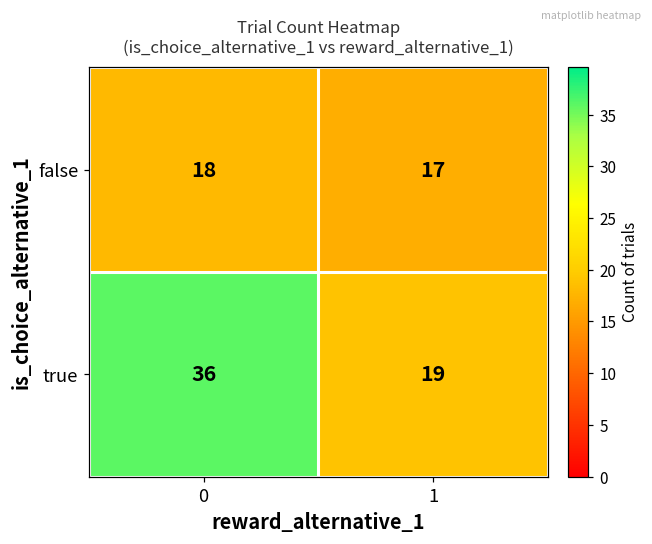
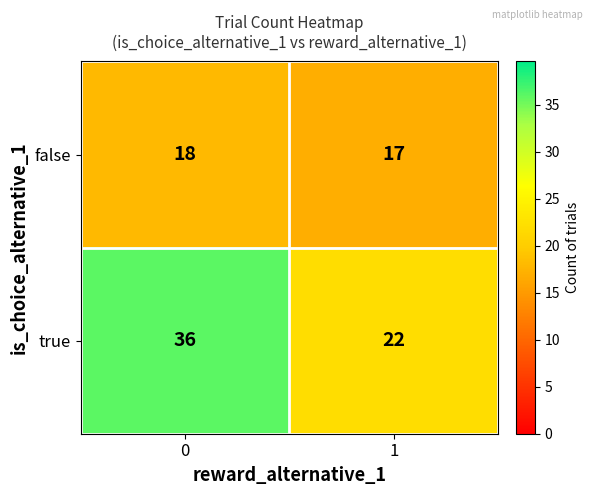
  {
    "false": {
      "0": 18,
      "1": 17
    },
    "true": {
      "0": 36,
-     "1": 19
+     "1": 22
    }
  }
